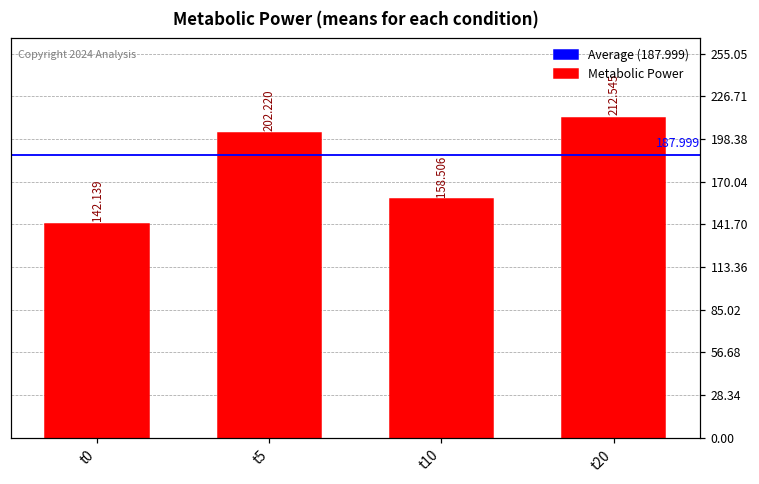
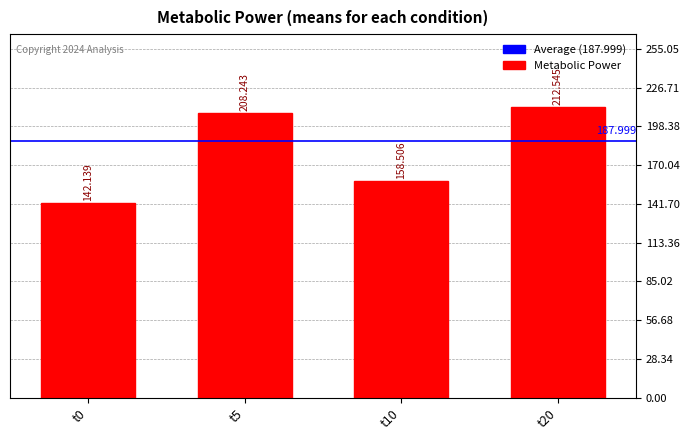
  {
    "t0": 142.139,
-   "t5": 202.220,
+   "t5": 208.243,
    "t10": 158.506,
    "t20": 212.545
  }
